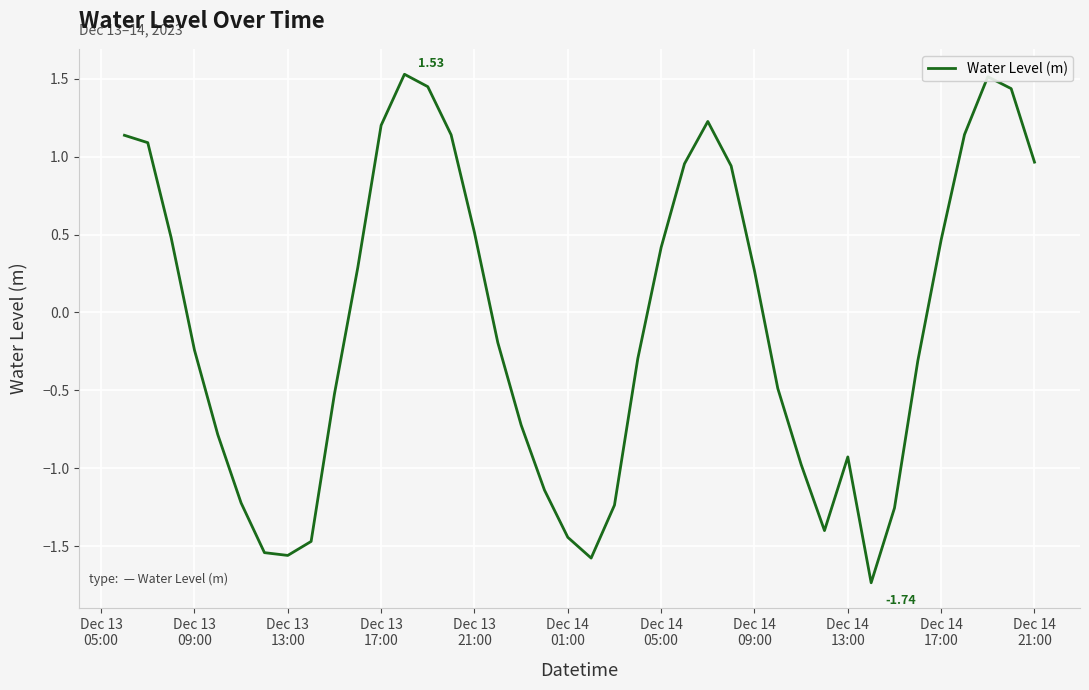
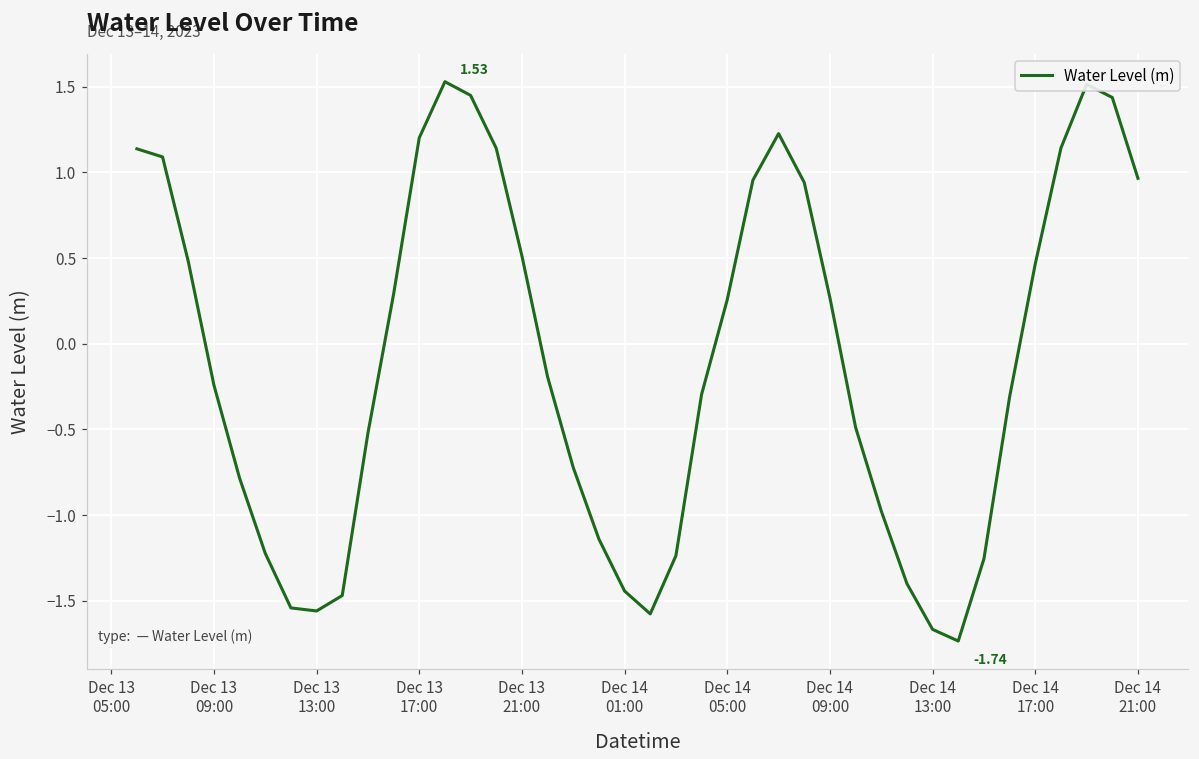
  {
    "Dec 13 09:00": -0.24,
    "Dec 13 13:00": -1.56,
    "Dec 13 17:00": 1.20,
    "Dec 13 21:00": 0.51,
    "Dec 14 01:00": -1.44,
-   "Dec 14 05:00": 0.42,
+   "Dec 14 05:00": 0.26,
    "Dec 14 09:00": 0.27,
-   "Dec 14 13:00": -0.93,
+   "Dec 14 13:00": -1.67,
    "Dec 14 17:00": 0.47,
    "Dec 14 21:00": 0.97
  }
